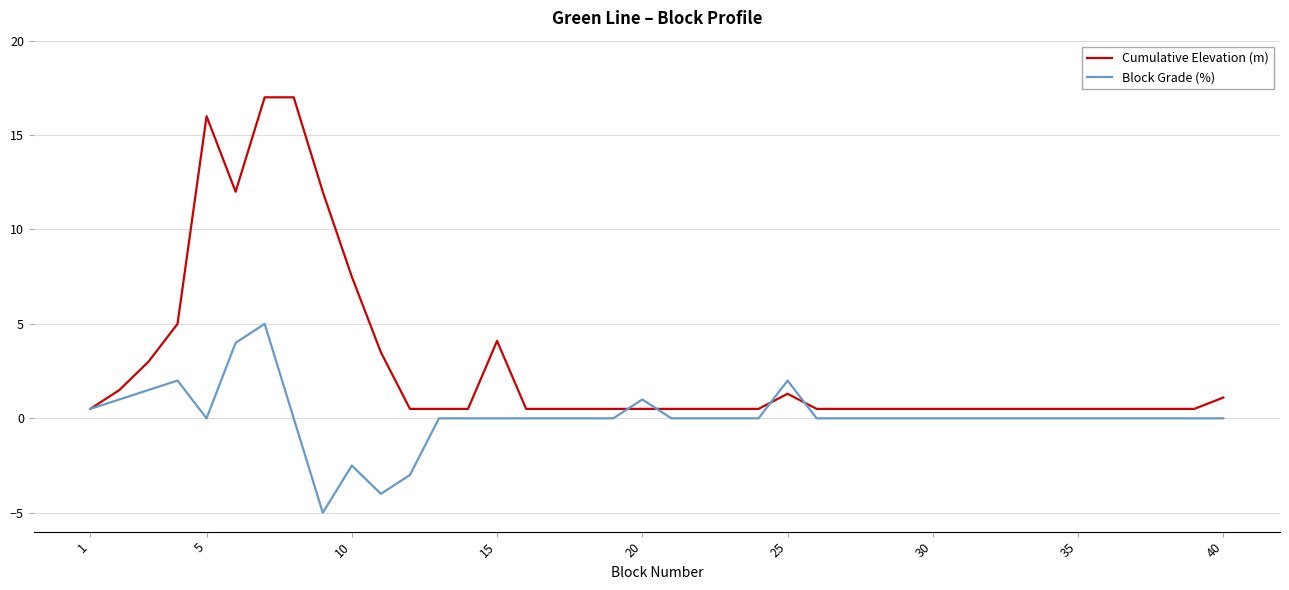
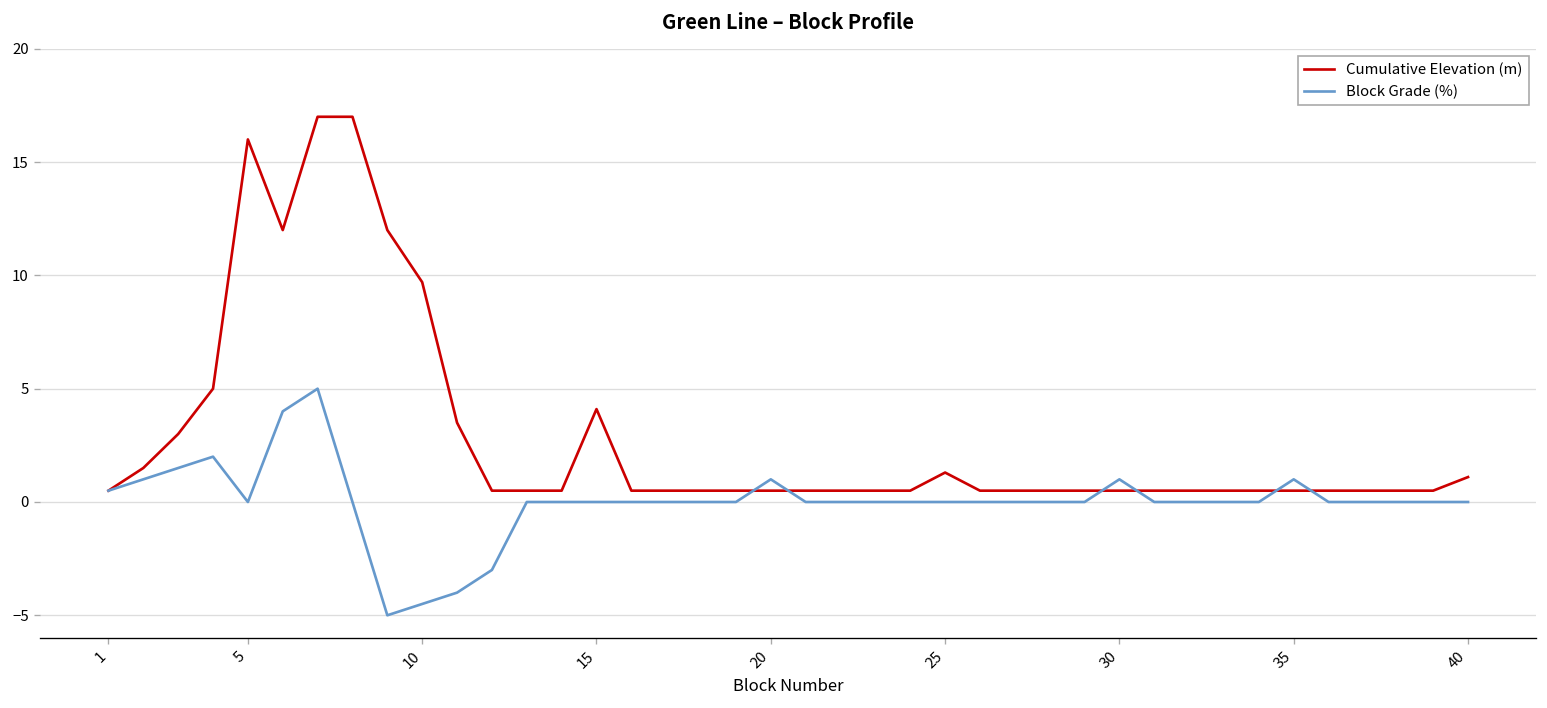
  {
    "Cumulative Elevation (m)": {
      "5": 16.0,
-     "10": 7.5,
+     "10": 9.7,
      "15": 4.1,
      "20": 0.5,
      "25": 1.3,
      "30": 0.5,
      "35": 0.5,
      "40": 1.1
    },
    "Block Grade (%)": {
      "5": 0.0,
-     "10": -2.5,
+     "10": -4.5,
      "15": 0.0,
      "20": 1.0,
-     "25": 2,
-     "30": 0,
-     "35": 0,
+     "25": 0,
+     "30": 1,
+     "35": 1,
      "40": 0.0
    }
  }
